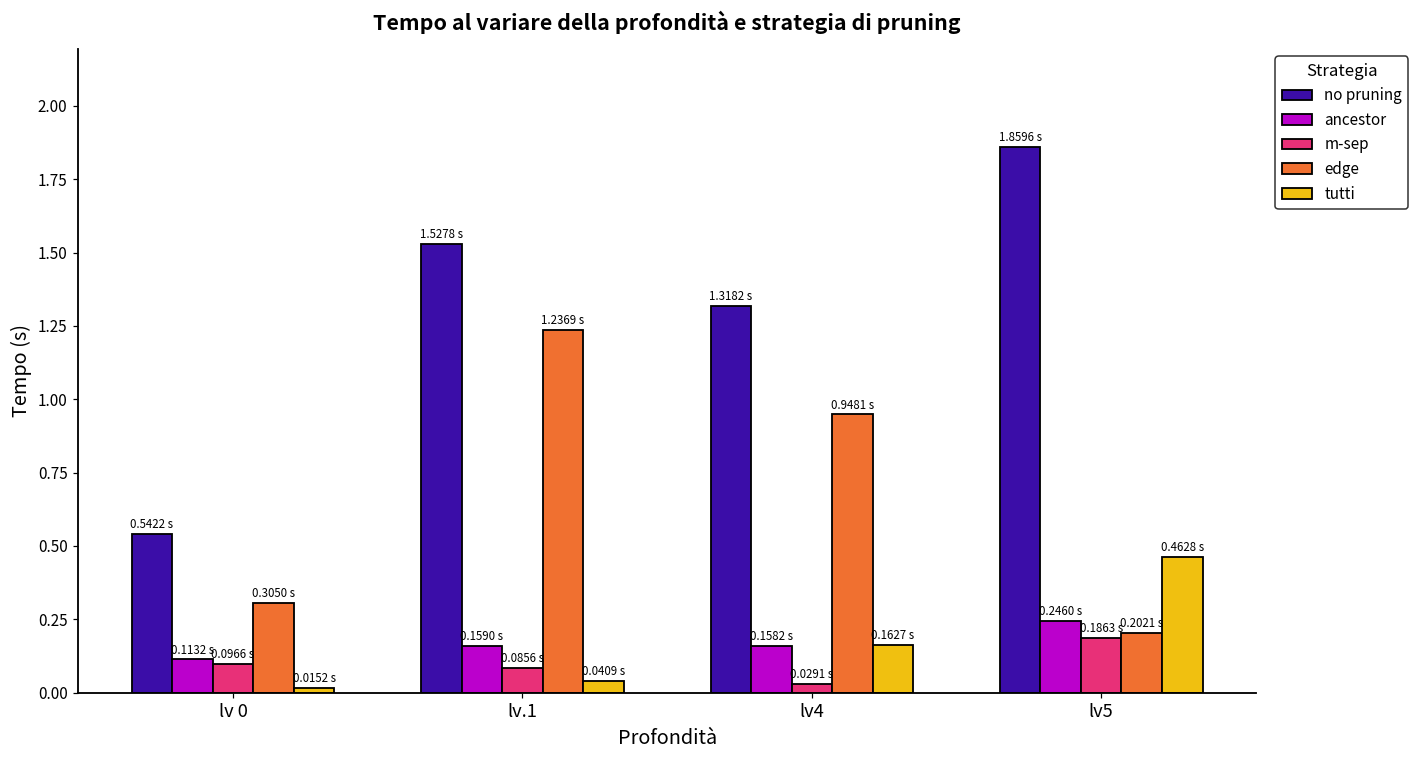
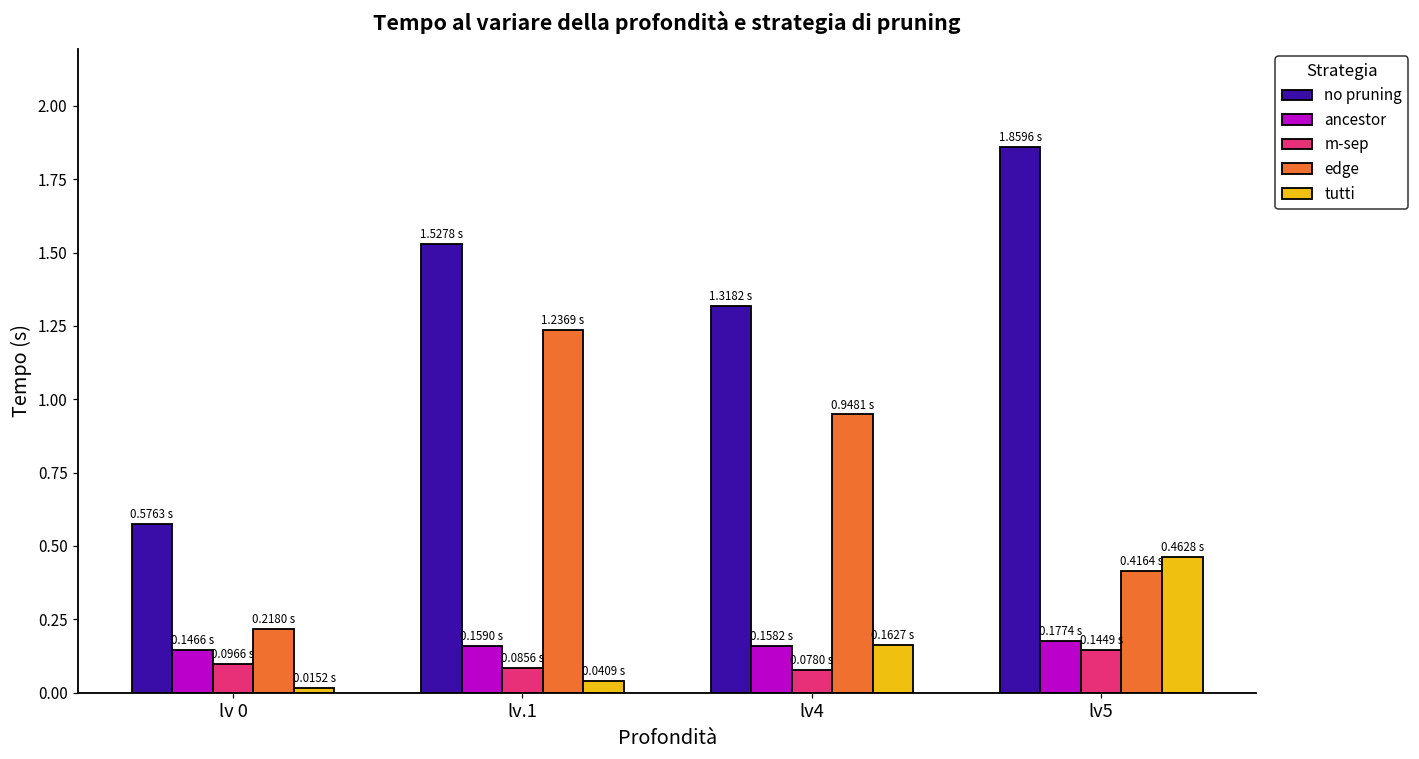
  {
    "no pruning": {
-     "lv 0": 0.5422,
+     "lv 0": 0.5763,
      "lv.1": 1.5278,
      "lv4": 1.3182,
      "lv5": 1.8596
    },
    "ancestor": {
-     "lv 0": 0.1132,
+     "lv 0": 0.1466,
      "lv.1": 0.1590,
      "lv4": 0.1582,
-     "lv5": 0.2460
+     "lv5": 0.1774
    },
    "m-sep": {
      "lv 0": 0.0966,
      "lv.1": 0.0856,
-     "lv4": 0.0291,
-     "lv5": 0.1863
+     "lv4": 0.0780,
+     "lv5": 0.1449
    },
    "edge": {
-     "lv 0": 0.3050,
+     "lv 0": 0.2180,
      "lv.1": 1.2369,
      "lv4": 0.9481,
-     "lv5": 0.2021
+     "lv5": 0.4164
    },
    "tutti": {
      "lv 0": 0.0152,
      "lv.1": 0.0409,
      "lv4": 0.1627,
      "lv5": 0.4628
    }
  }
